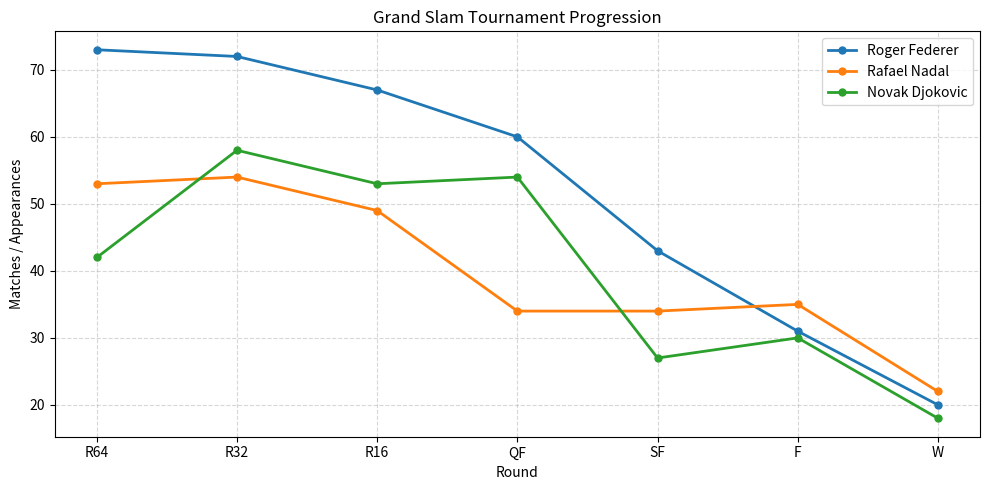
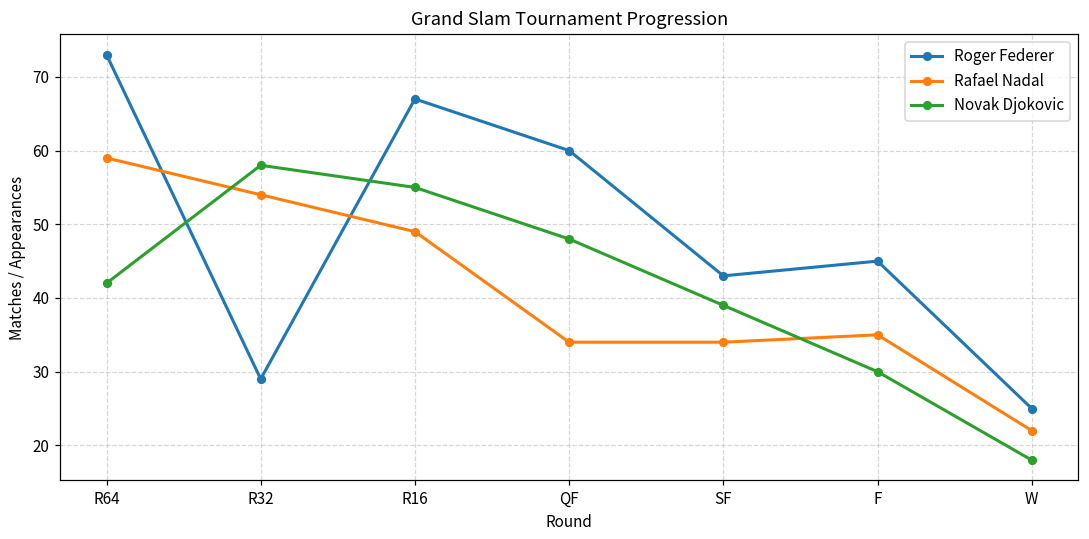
  {
    "Roger Federer": {
      "R64": 73,
-     "R32": 72,
+     "R32": 29,
      "R16": 67,
      "QF": 60,
      "SF": 43,
-     "F": 31,
-     "W": 20
+     "F": 45,
+     "W": 25
    },
    "Rafael Nadal": {
-     "R64": 53,
+     "R64": 59,
      "R32": 54,
      "R16": 49,
      "QF": 34,
      "SF": 34,
      "F": 35,
      "W": 22
    },
    "Novak Djokovic": {
      "R64": 42,
      "R32": 58,
-     "R16": 53,
-     "QF": 54,
-     "SF": 27,
+     "R16": 55,
+     "QF": 48,
+     "SF": 39,
      "F": 30,
      "W": 18
    }
  }
